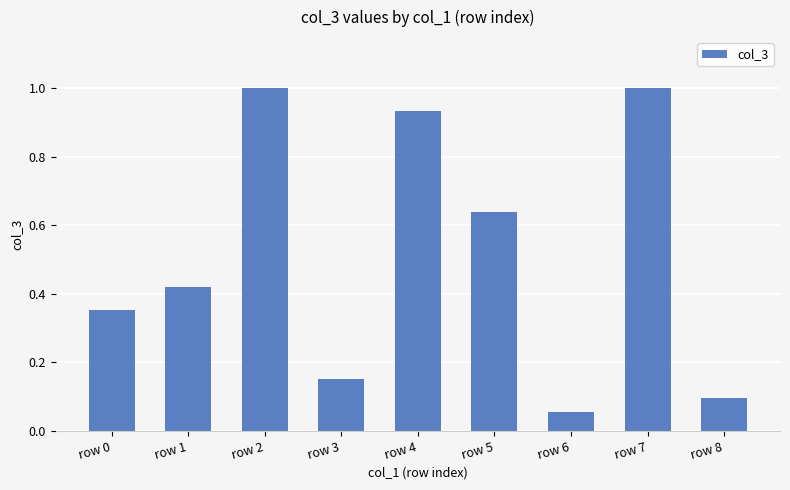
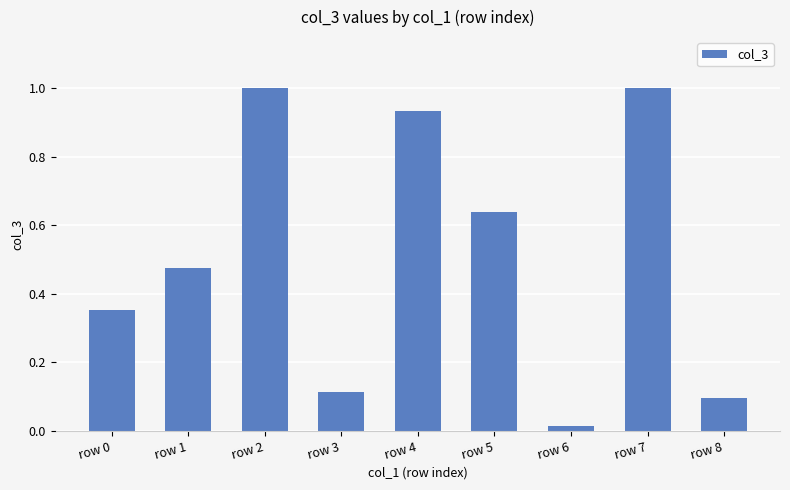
  {
    "row 0": 0.35,
-   "row 1": 0.42,
+   "row 1": 0.48,
    "row 2": 1.00,
-   "row 3": 0.15,
+   "row 3": 0.11,
    "row 4": 0.93,
    "row 5": 0.64,
-   "row 6": 0.06,
+   "row 6": 0.01,
    "row 7": 1.00,
    "row 8": 0.10
  }
